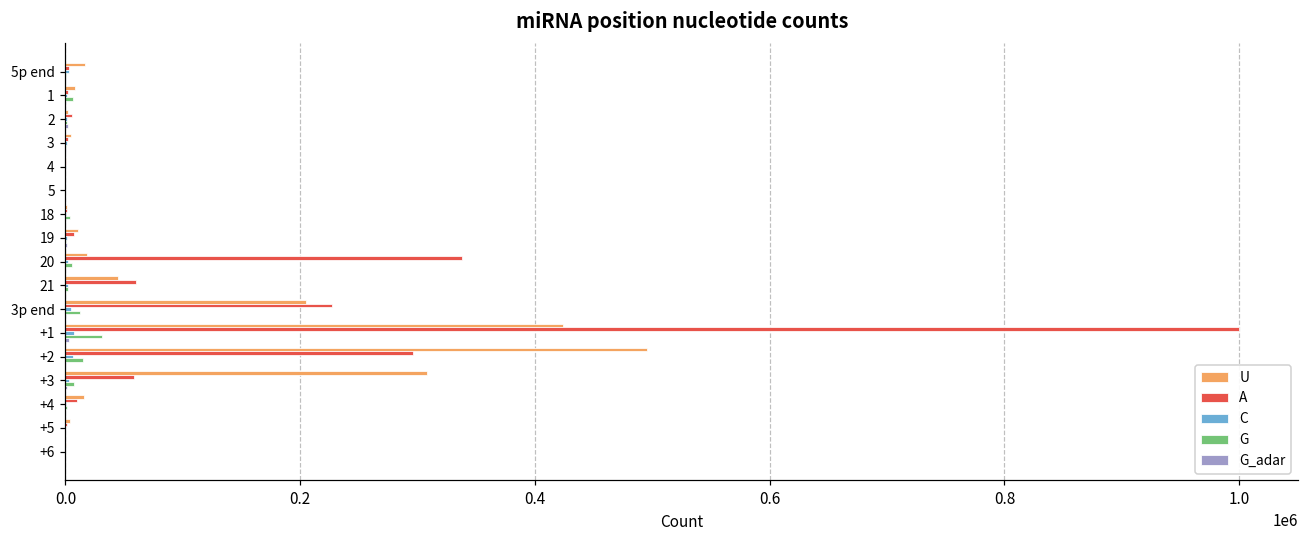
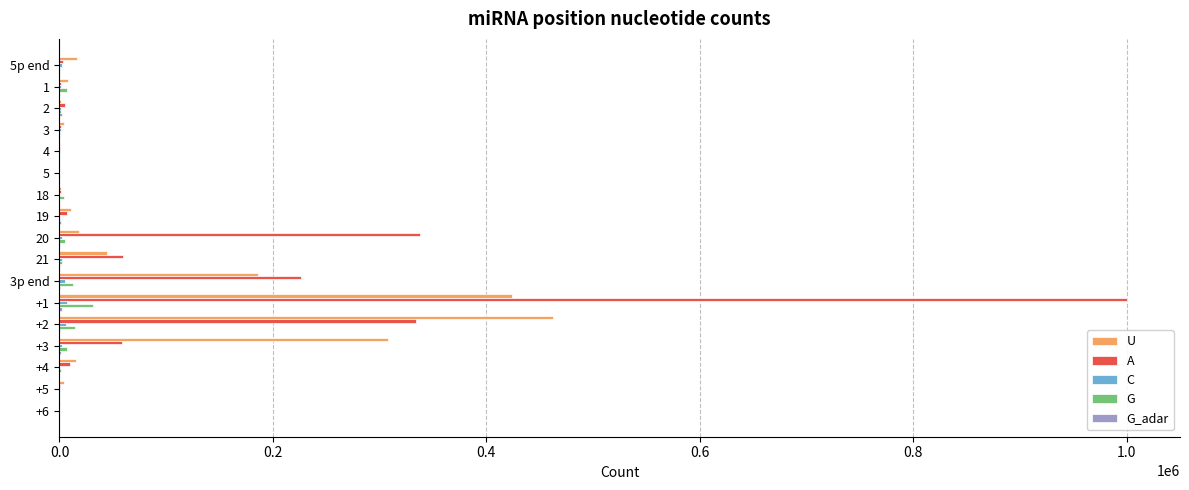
  {
    "U": {
      "5p end": 16000,
      "1": 8000,
      "3": 4000,
      "19": 11000,
      "20": 18000,
      "21": 45000,
-     "3p end": 205000,
+     "3p end": 186000,
      "+1": 424000,
-     "+2": 496000,
+     "+2": 462000,
      "+3": 308000,
      "+4": 16000,
      "+5": 4000
    },
    "A": {
      "5p end": 3000,
      "2": 5000,
      "5": 0,
      "19": 7000,
      "20": 338000,
      "21": 60000,
      "3p end": 227000,
      "+1": 1000000,
-     "+2": 296000,
+     "+2": 334000,
      "+3": 59000,
      "+4": 10000
    },
    "G": {
      "1": 7000,
      "18": 4000,
      "20": 5000,
      "3p end": 13000,
      "+1": 31000,
      "+2": 15000,
      "+3": 7000,
      "+5": 0,
      "+6": 0
    }
  }
